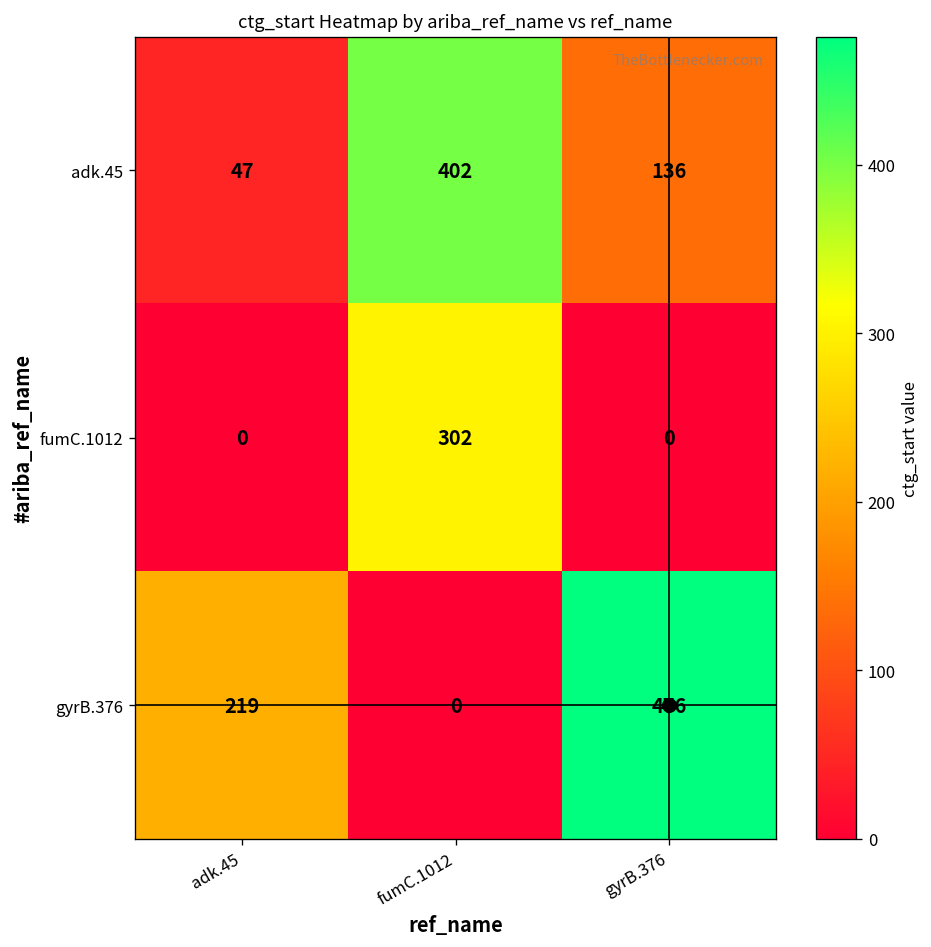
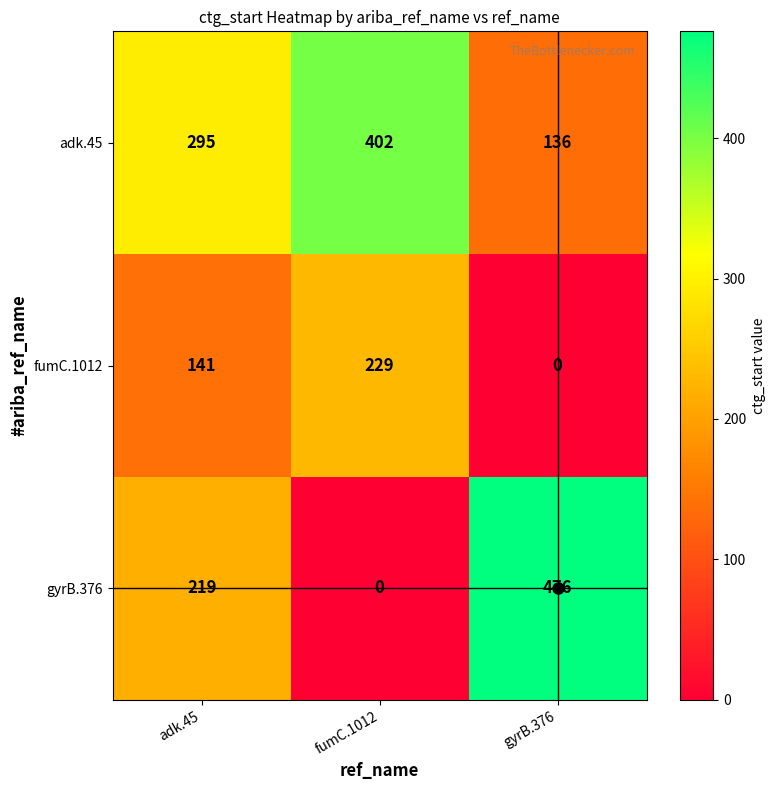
  {
    "adk.45": {
-     "adk.45": 47,
+     "adk.45": 295,
      "fumC.1012": 402
    },
    "fumC.1012": {
-     "adk.45": 0,
-     "fumC.1012": 302,
+     "adk.45": 141,
+     "fumC.1012": 229,
      "gyrB.376": 0
    },
    "gyrB.376": {
      "adk.45": 219,
      "fumC.1012": 0
    }
  }
